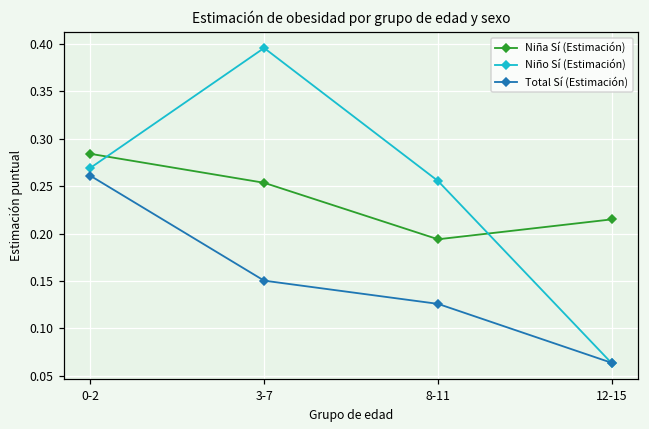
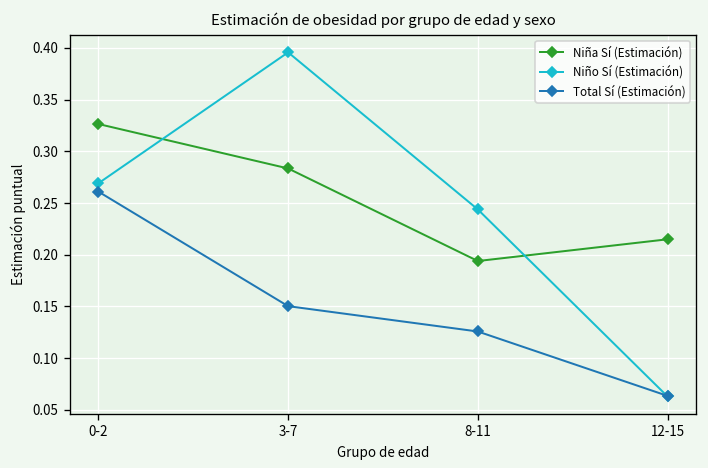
  {
    "Niña Sí (Estimación)": {
-     "0-2": 0.28,
-     "3-7": 0.25,
+     "0-2": 0.33,
+     "3-7": 0.28,
      "8-11": 0.19,
      "12-15": 0.21
    },
    "Niño Sí (Estimación)": {
      "0-2": 0.27,
      "3-7": 0.40,
-     "8-11": 0.26
+     "8-11": 0.24
    },
    "Total Sí (Estimación)": {
      "0-2": 0.26,
      "3-7": 0.15,
      "8-11": 0.13
    }
  }
